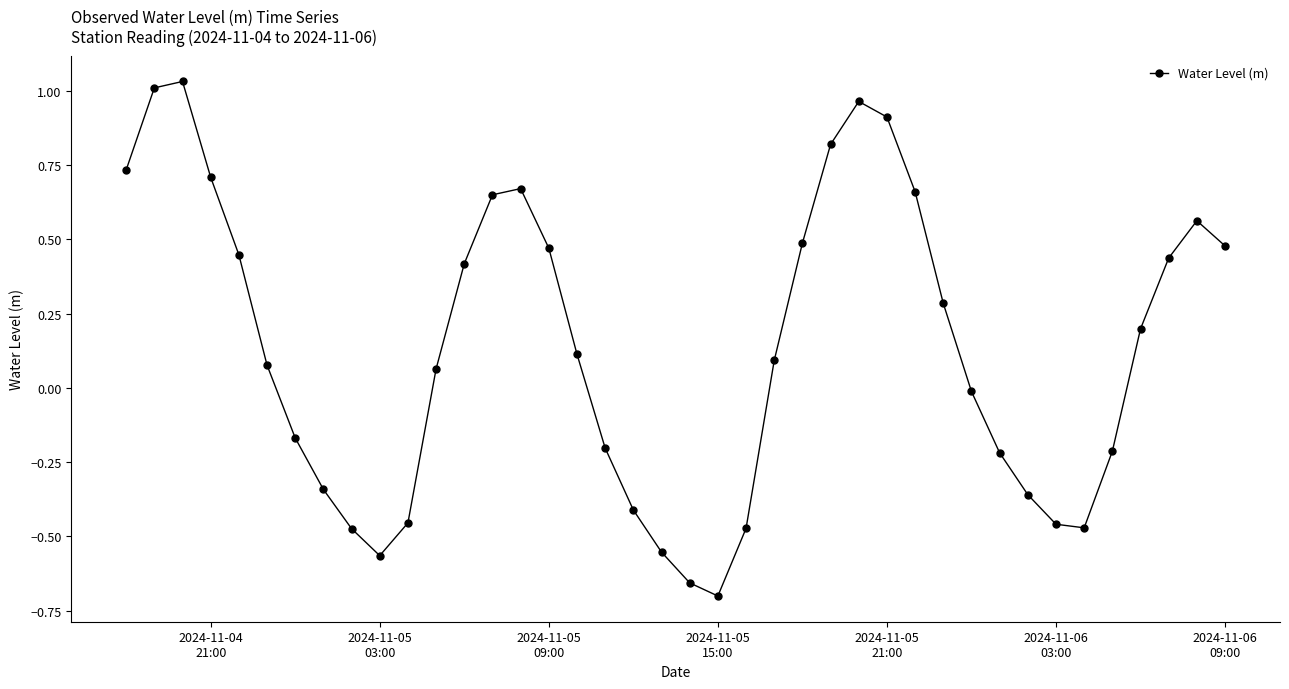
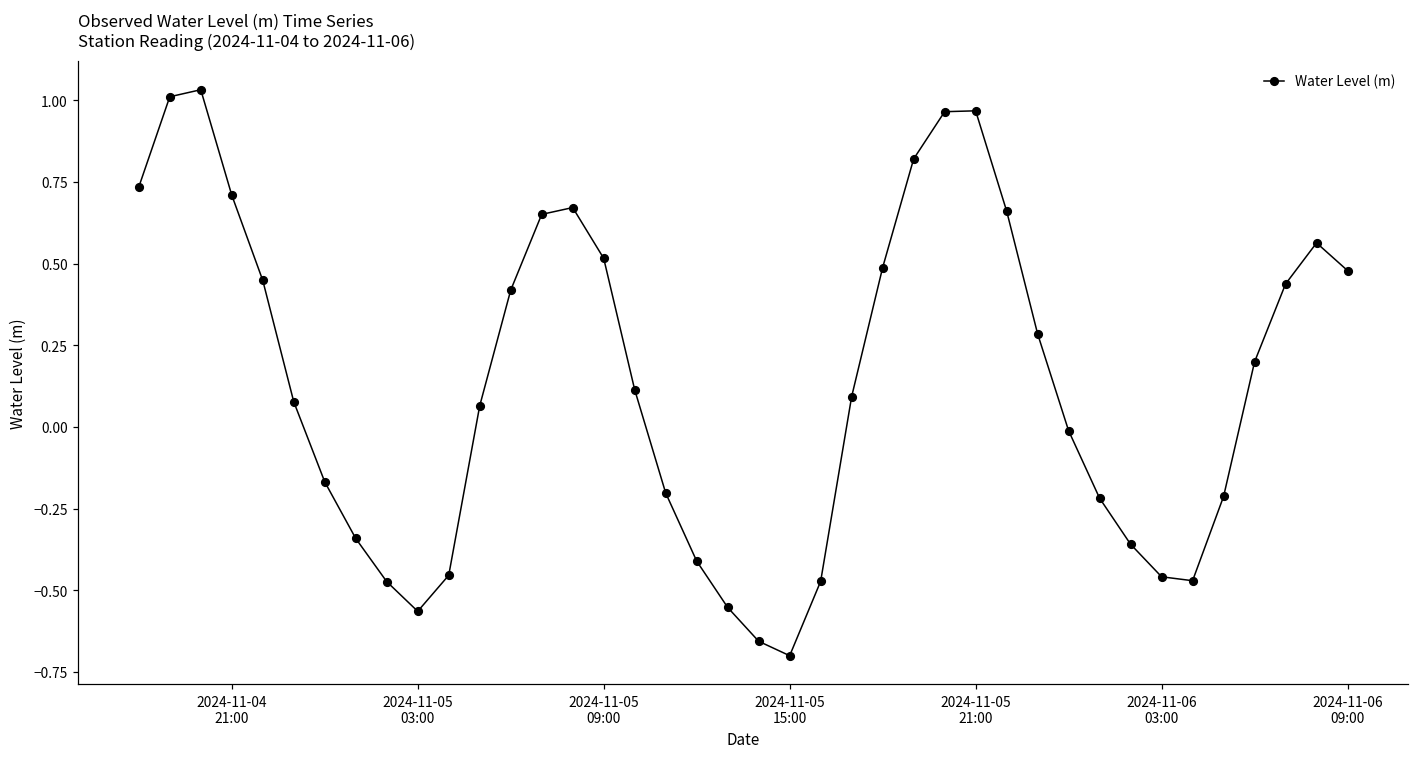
  {
    "2024-11-04 21:00": 0.71,
    "2024-11-05 03:00": -0.56,
-   "2024-11-05 09:00": 0.47,
+   "2024-11-05 09:00": 0.52,
    "2024-11-05 15:00": -0.70,
-   "2024-11-05 21:00": 0.91,
+   "2024-11-05 21:00": 0.97,
    "2024-11-06 03:00": -0.46,
    "2024-11-06 09:00": 0.48
  }
